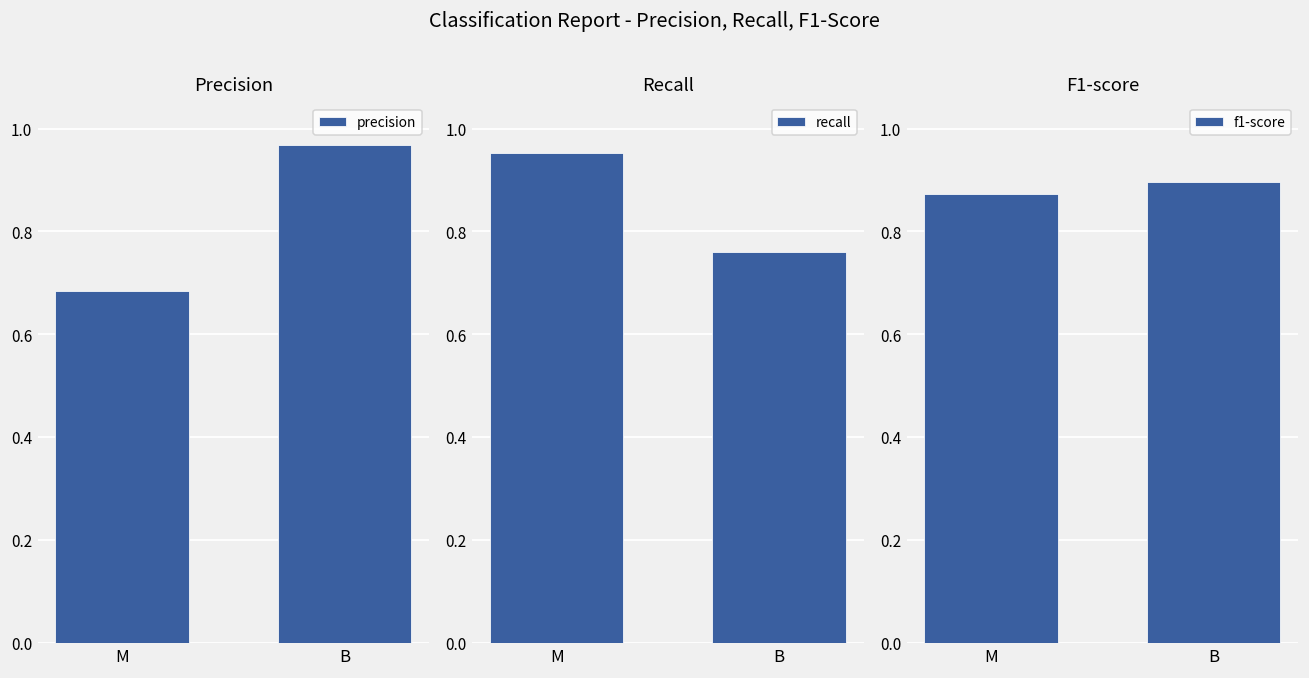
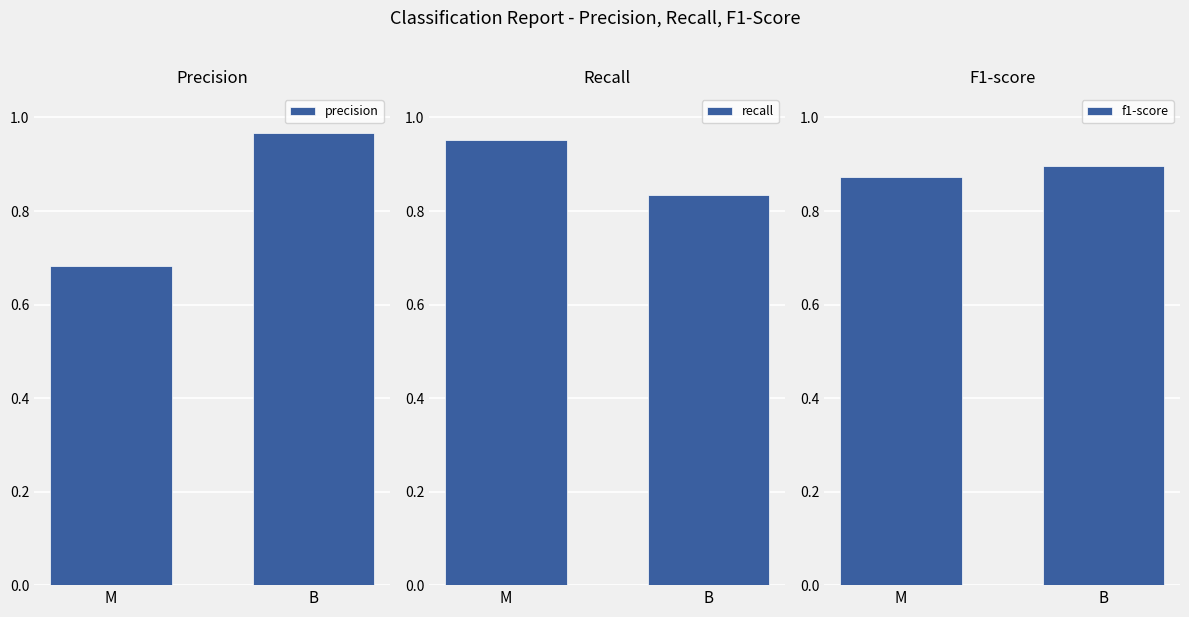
  {
    "Precision": {
      "M": 0.68,
      "B": 0.97
    },
    "Recall": {
      "M": 0.95,
-     "B": 0.76
+     "B": 0.83
    },
    "F1-score": {
      "M": 0.87,
      "B": 0.90
    }
  }
